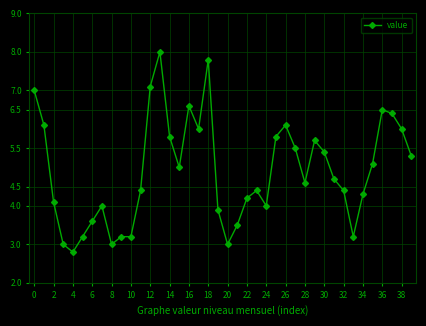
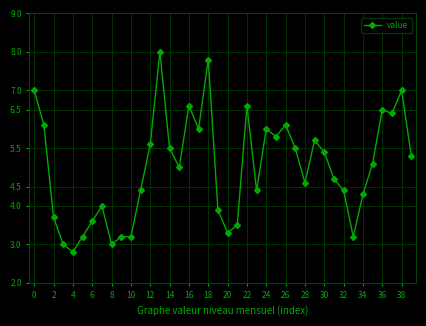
  {
    "0": 7.0,
-   "2": 4.1,
+   "2": 3.7,
    "4": 2.8,
    "6": 3.6,
    "8": 3.0,
    "10": 3.2,
-   "12": 7.1,
-   "14": 5.8,
+   "12": 5.6,
+   "14": 5.5,
    "16": 6.6,
    "18": 7.8,
-   "20": 3.0,
-   "22": 4.2,
-   "24": 4,
+   "20": 3.3,
+   "22": 6.6,
+   "24": 6,
    "26": 6.1,
    "28": 4.6,
    "30": 5.4,
    "32": 4.4,
    "34": 4.3,
    "36": 6.5,
-   "38": 6
+   "38": 7
  }
